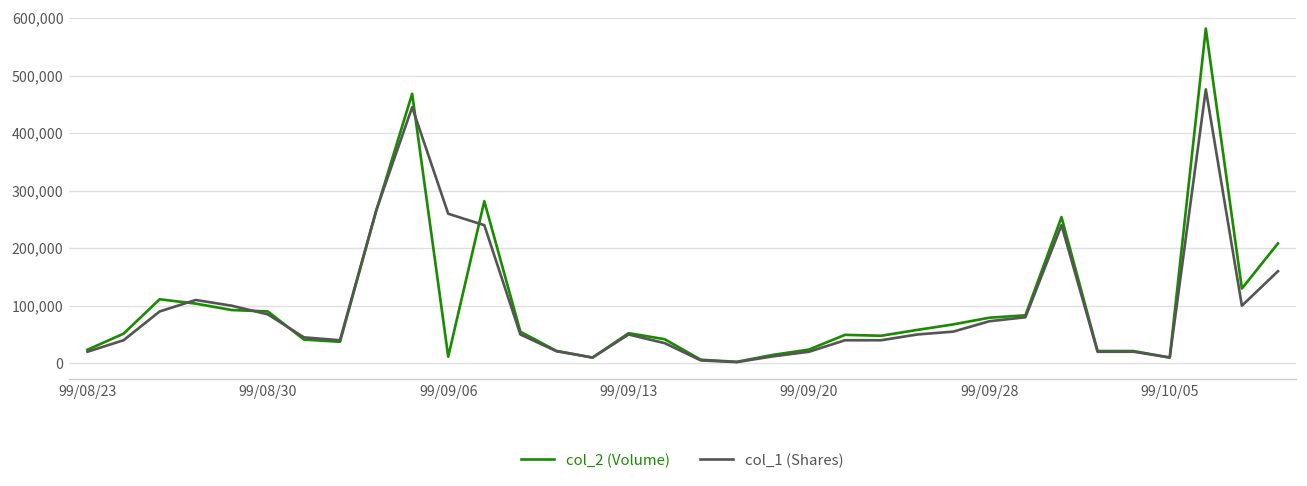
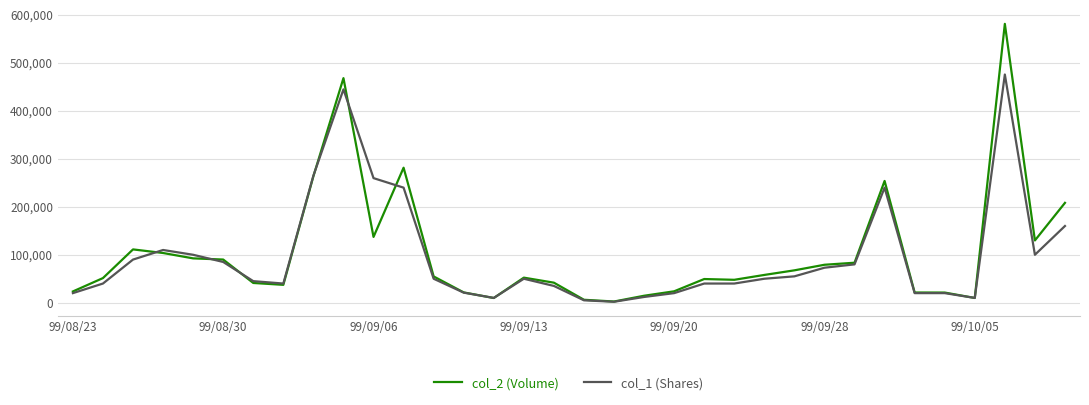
  {
    "col_2 (Volume)": {
-     "99/09/06": "10,000",
+     "99/09/06": "140,000",
      "99/09/28": "80,000"
    },
    "col_1 (Shares)": {
      "99/09/06": "260,000",
      "99/09/28": "70,000"
    }
  }
